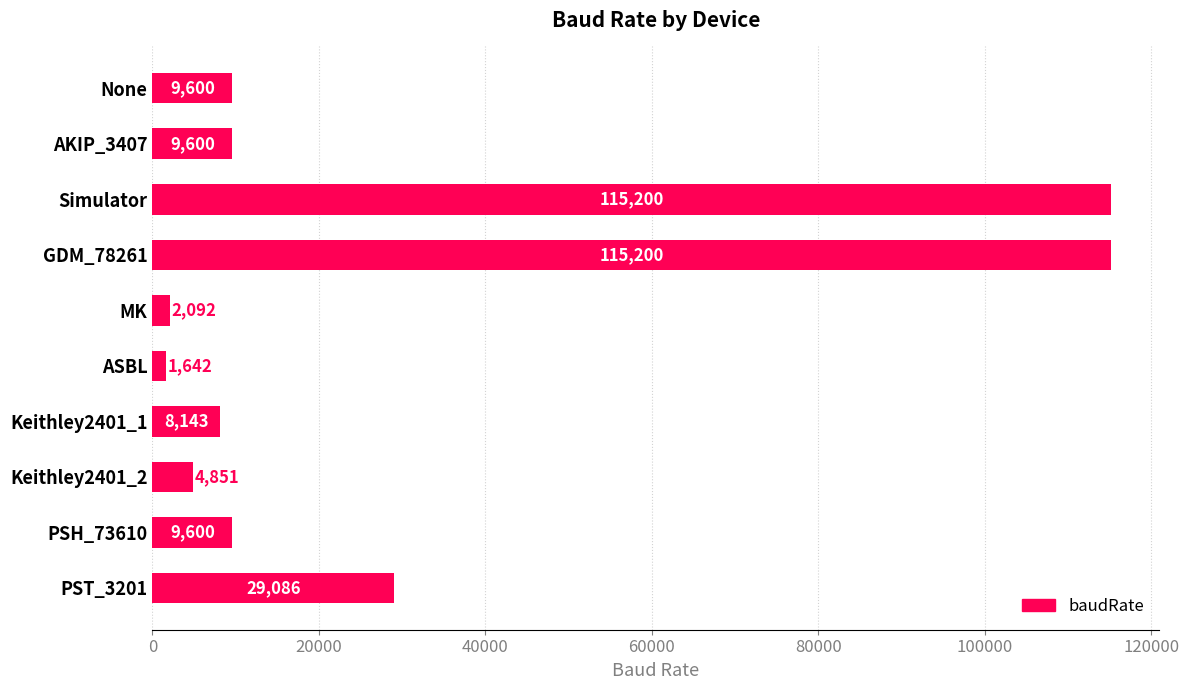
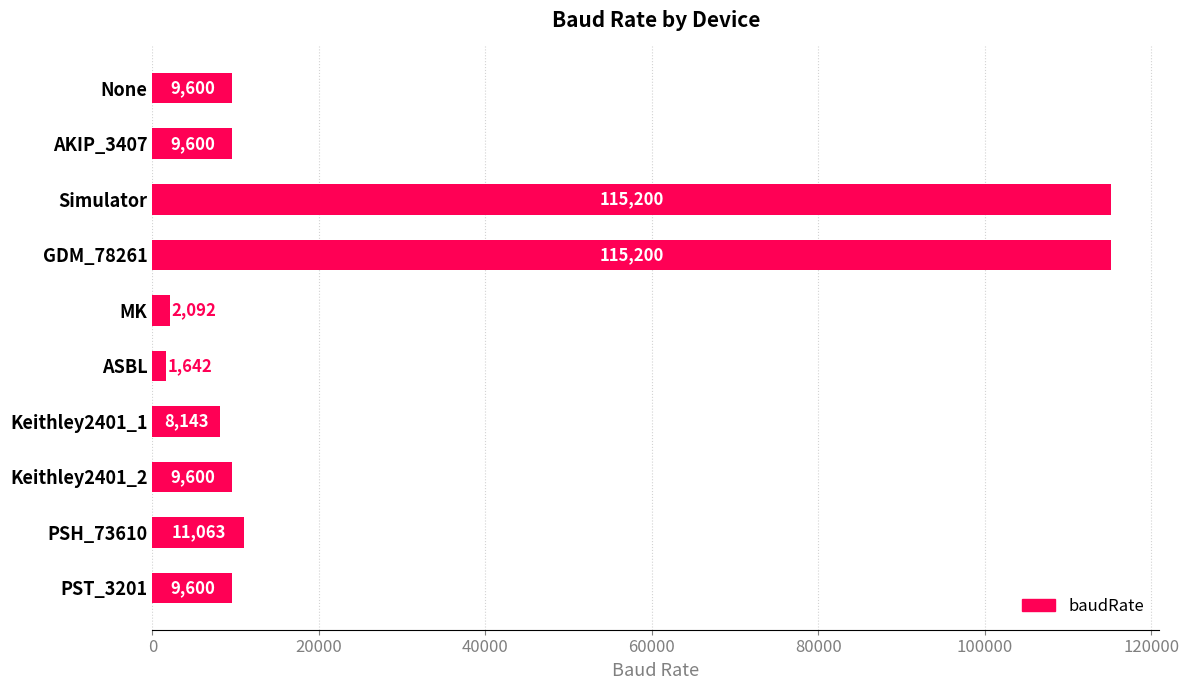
  {
    "None": "9,600",
    "AKIP_3407": "9,600",
    "Simulator": "115,200",
    "GDM_78261": "115,200",
    "MK": "2,092",
    "ASBL": "1,642",
    "Keithley2401_1": "8,143",
-   "Keithley2401_2": "4,851",
-   "PSH_73610": "9,600",
-   "PST_3201": "29,086"
+   "Keithley2401_2": "9,600",
+   "PSH_73610": "11,063",
+   "PST_3201": "9,600"
  }
